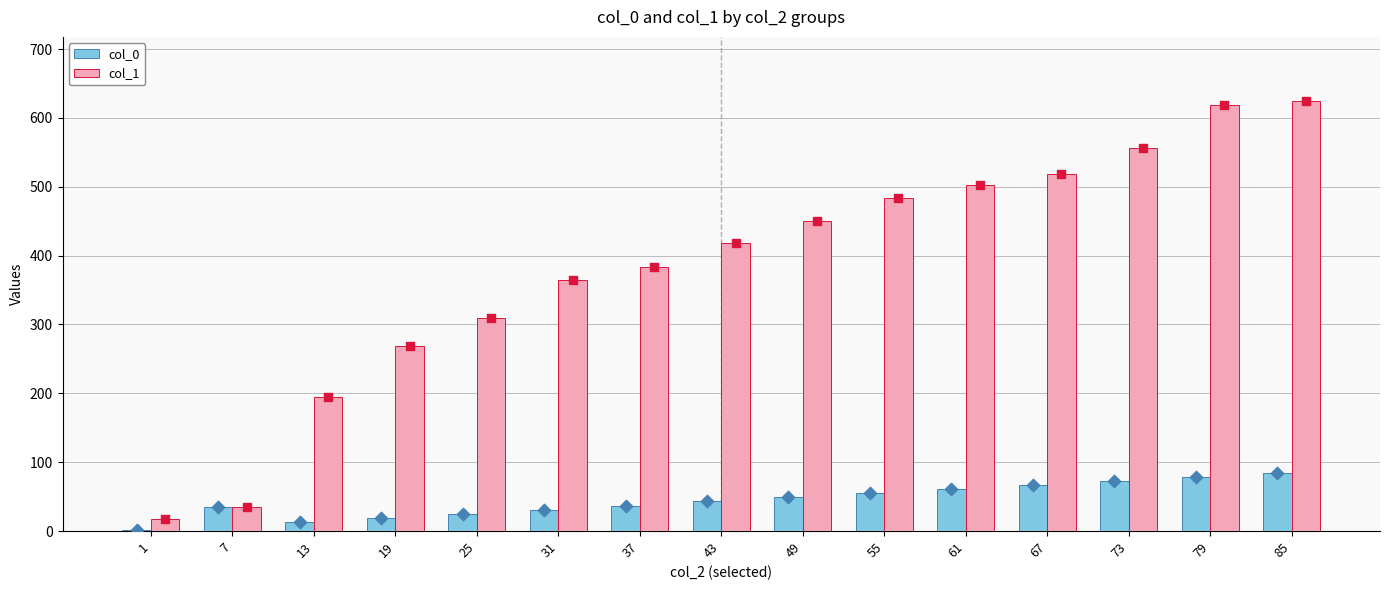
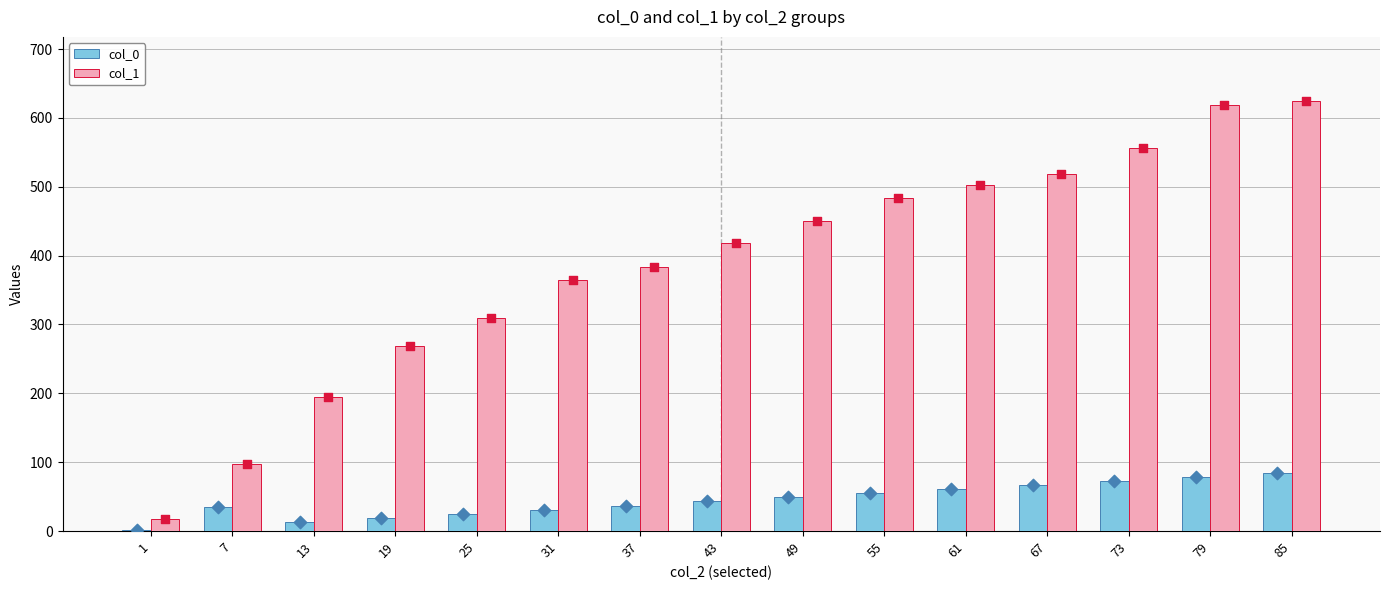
  {
    "col_0": {
      "7": 40,
      "13": 10,
      "19": 20,
      "25": 30,
      "31": 30,
      "37": 40,
      "43": 40,
      "49": 50,
      "55": 60,
      "61": 60,
      "67": 70,
      "73": 70,
      "79": 80,
      "85": 90
    },
    "col_1": {
      "1": 20,
-     "7": 40,
+     "7": 100,
      "13": 190,
      "19": 270,
      "25": 310,
      "31": 370,
      "37": 380,
      "43": 420,
      "49": 450,
      "55": 480,
      "61": 500,
      "67": 520,
      "73": 560,
      "79": 620,
      "85": 620
    }
  }
